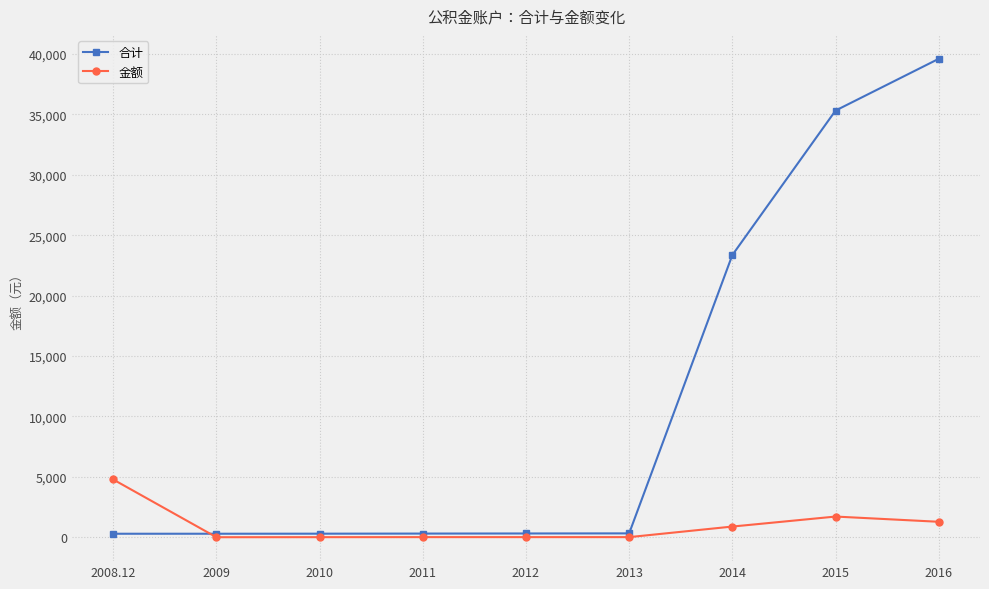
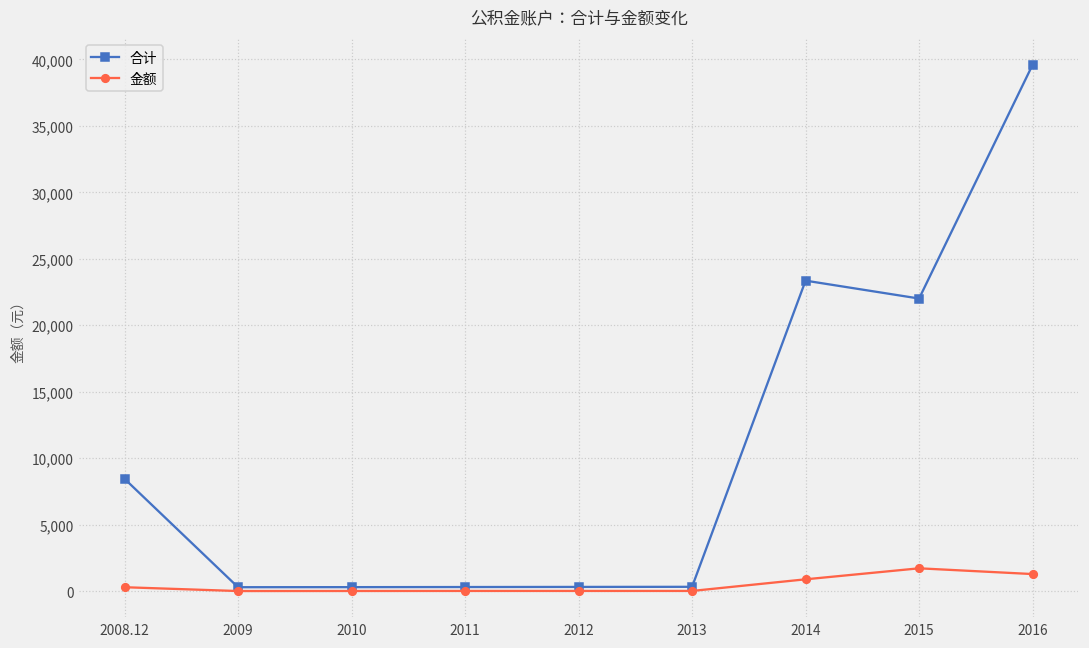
  {
    "合计": {
-     "2008.12": "300",
+     "2008.12": "8,400",
      "2009": "300",
      "2010": "300",
      "2011": "300",
      "2012": "300",
      "2013": "300",
      "2014": "23,400",
-     "2015": "35,300",
+     "2015": "22,000",
      "2016": "39,600"
    },
    "金额": {
-     "2008.12": "4,800",
+     "2008.12": "300",
      "2009": "0",
      "2010": "0",
      "2011": "0",
      "2012": "0",
      "2013": "0",
      "2014": "900",
      "2015": "1,700",
      "2016": "1,300"
    }
  }
